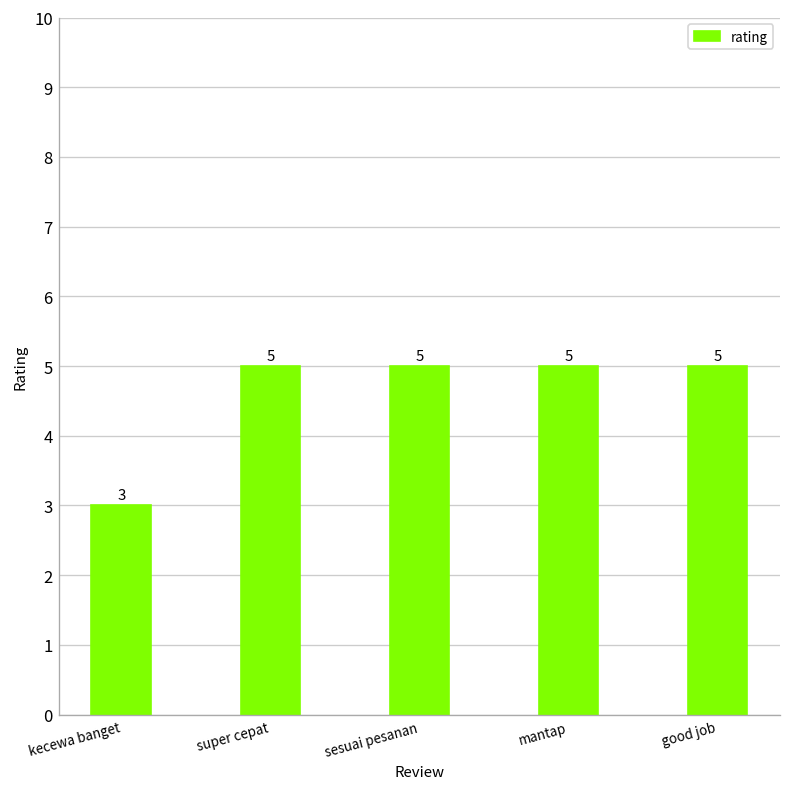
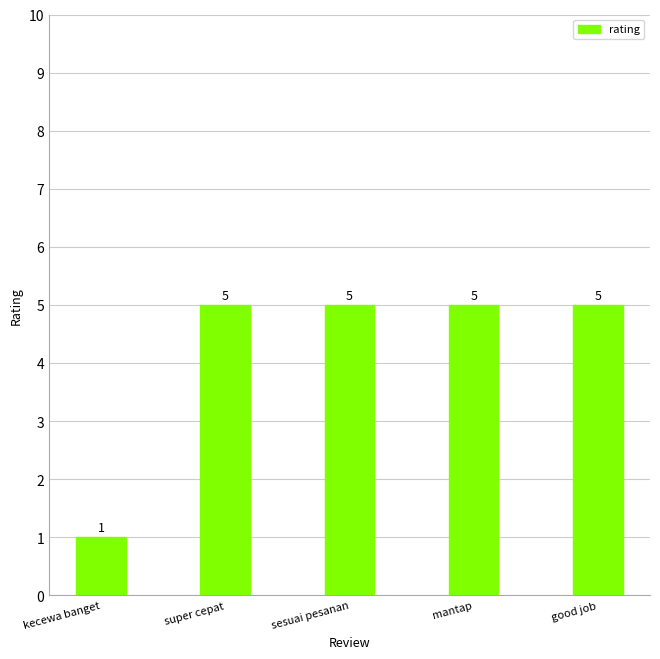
  {
-   "kecewa banget": 3,
+   "kecewa banget": 1,
    "super cepat": 5,
    "sesuai pesanan": 5,
    "mantap": 5,
    "good job": 5
  }
